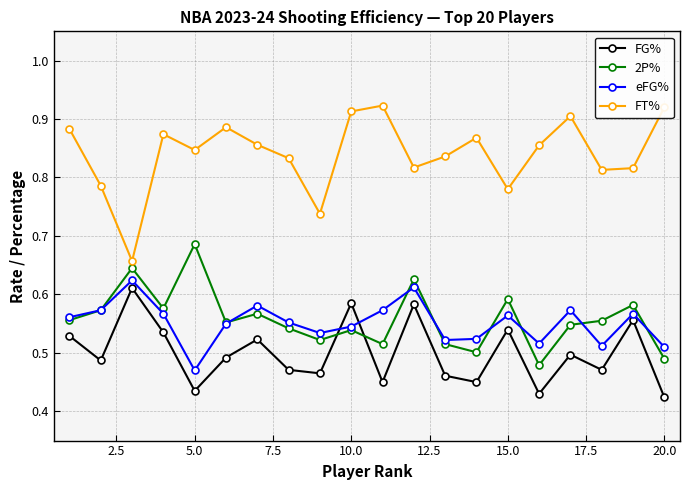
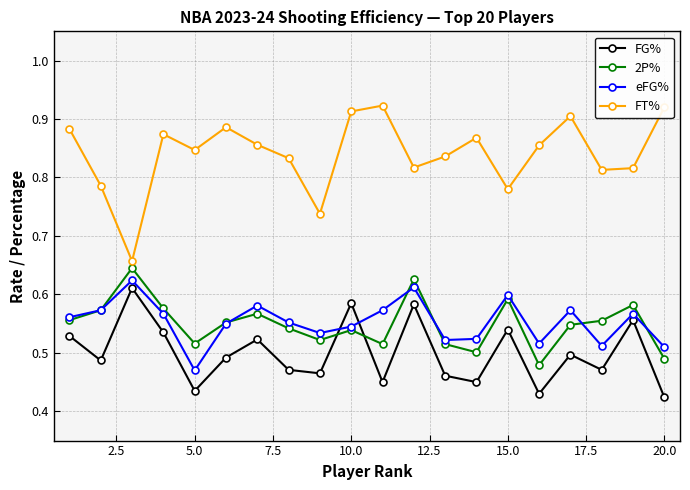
  {
    "FG%": {
      "5.0": 0.44,
      "10.0": 0.59,
      "15.0": 0.54,
      "20.0": 0.42
    },
    "2P%": {
-     "5.0": 0.69,
+     "5.0": 0.52,
      "10.0": 0.54,
      "15.0": 0.59,
      "20.0": 0.49
    },
    "eFG%": {
      "5.0": 0.47,
      "10.0": 0.55,
-     "15.0": 0.56,
+     "15.0": 0.60,
      "20.0": 0.51
    },
    "FT%": {
      "5.0": 0.85,
      "10.0": 0.91,
      "15.0": 0.78
    }
  }
